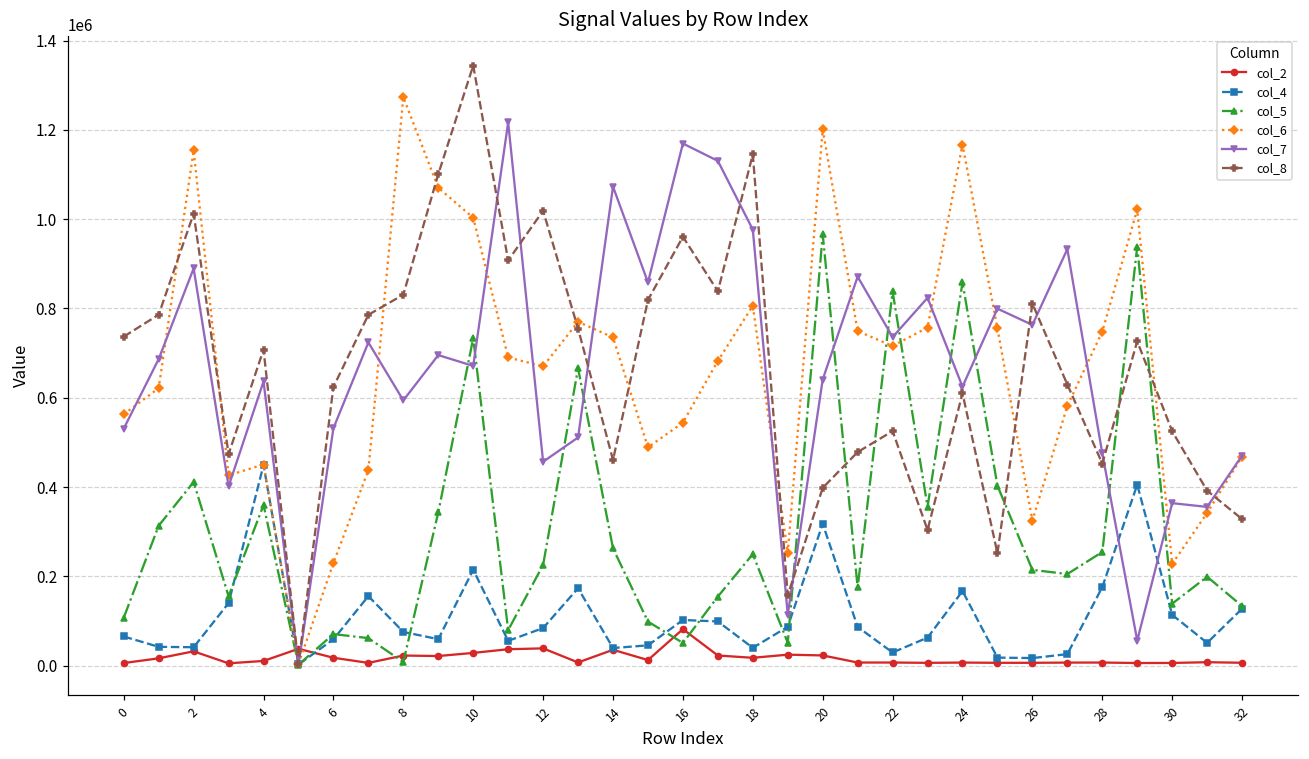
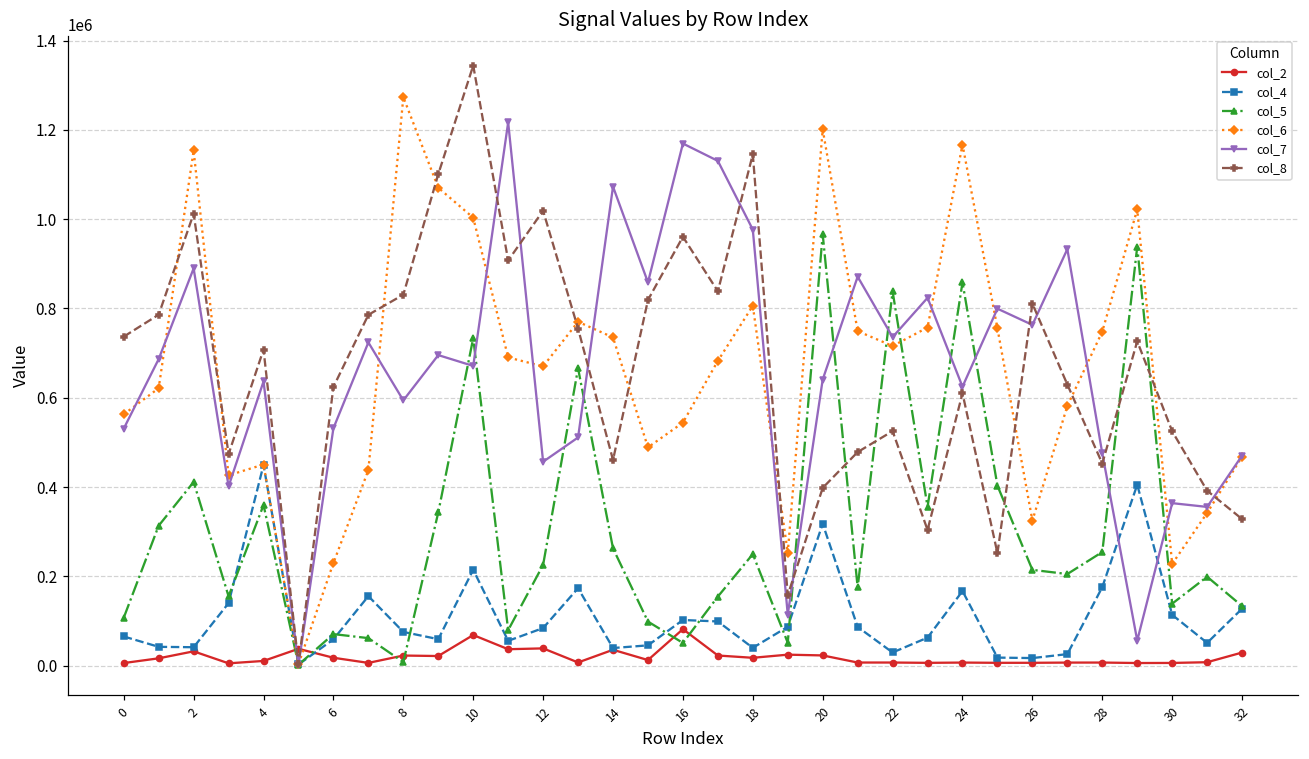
  {
    "col_2": {
      "0": 10000,
      "2": 30000,
      "4": 10000,
      "6": 20000,
      "8": 20000,
-     "10": 30000,
+     "10": 70000,
      "12": 40000,
      "16": 80000,
      "18": 20000,
      "20": 20000,
      "22": 10000,
      "24": 10000,
      "26": 10000,
      "28": 10000,
      "30": 10000,
-     "32": 10000
+     "32": 30000
    },
    "col_4": {
      "0": 70000,
      "2": 40000,
      "6": 60000,
      "8": 80000,
      "10": 210000,
      "12": 80000,
      "16": 100000,
      "18": 40000,
      "20": 320000,
      "22": 30000,
      "24": 170000,
      "26": 20000,
      "28": 180000,
      "30": 110000
    },
    "col_5": {
      "0": 110000,
      "2": 410000,
      "4": 360000,
      "6": 70000,
      "8": 10000,
      "10": 730000,
      "12": 230000,
      "14": 260000,
      "16": 50000,
      "18": 250000,
      "20": 970000,
      "22": 840000,
      "24": 860000,
      "26": 210000,
      "28": 250000,
      "30": 140000
    },
    "col_6": {
      "0": 560000,
      "2": 1150000,
      "6": 230000,
      "8": 1270000,
      "10": 1000000,
      "12": 670000,
      "14": 740000,
      "16": 540000,
      "18": 810000,
      "20": 1200000,
      "22": 720000,
      "24": 1170000,
      "26": 320000,
      "28": 750000,
      "30": 230000
    },
    "col_7": {
      "0": 530000,
      "2": 890000,
      "4": 640000,
      "6": 530000,
      "8": 590000,
      "10": 670000,
      "12": 460000,
      "14": 1070000,
      "16": 1170000,
      "18": 980000,
      "20": 640000,
      "22": 740000,
      "24": 620000,
      "26": 760000,
      "28": 480000,
      "30": 360000
    },
    "col_8": {
      "0": 740000,
      "2": 1010000,
      "4": 710000,
      "6": 620000,
      "8": 830000,
      "10": 1340000,
      "12": 1020000,
      "14": 460000,
      "16": 960000,
      "18": 1150000,
      "20": 400000,
      "22": 530000,
      "24": 610000,
      "26": 810000,
      "28": 450000,
      "30": 520000,
      "32": 330000
    }
  }
